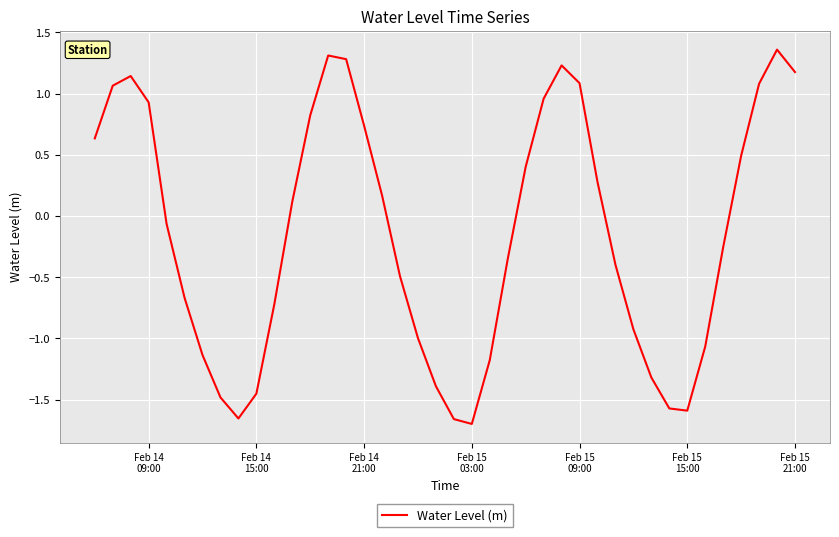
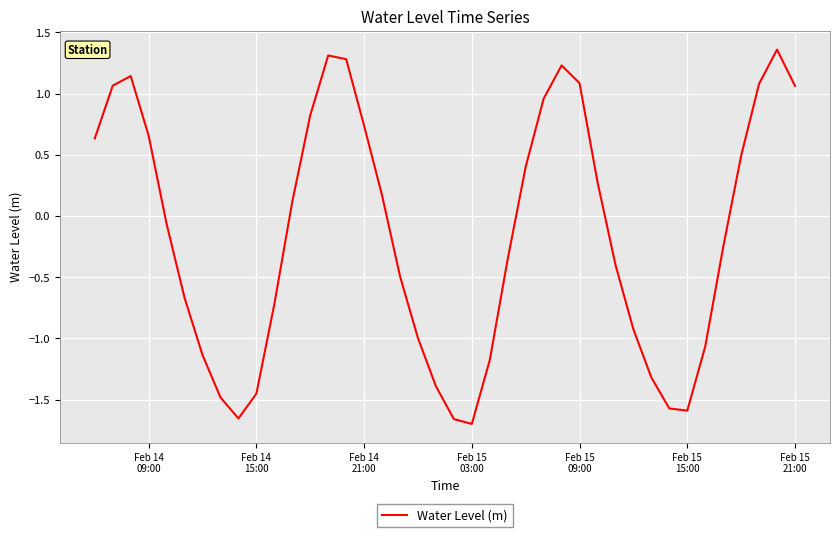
  {
-   "Feb 14 09:00": 0.93,
+   "Feb 14 09:00": 0.66,
    "Feb 14 15:00": -1.45,
    "Feb 14 21:00": 0.74,
    "Feb 15 03:00": -1.70,
    "Feb 15 09:00": 1.09,
    "Feb 15 15:00": -1.59,
-   "Feb 15 21:00": 1.18
+   "Feb 15 21:00": 1.06
  }
